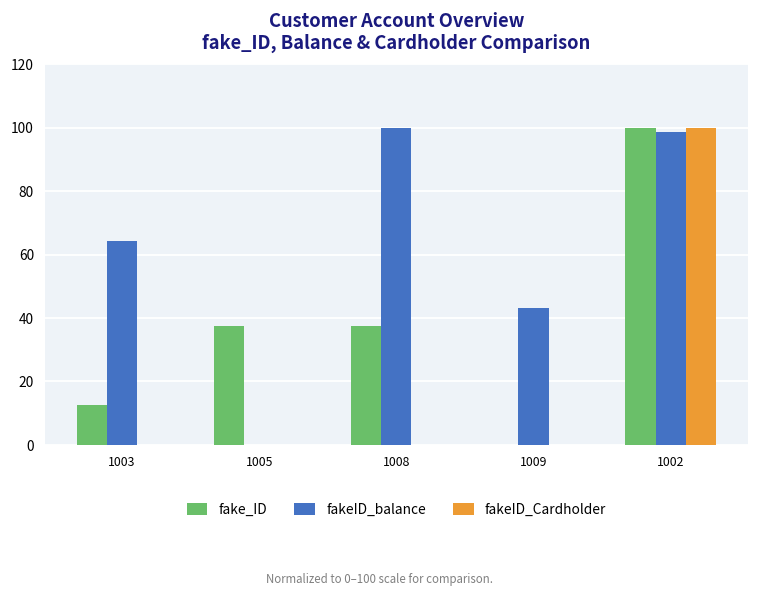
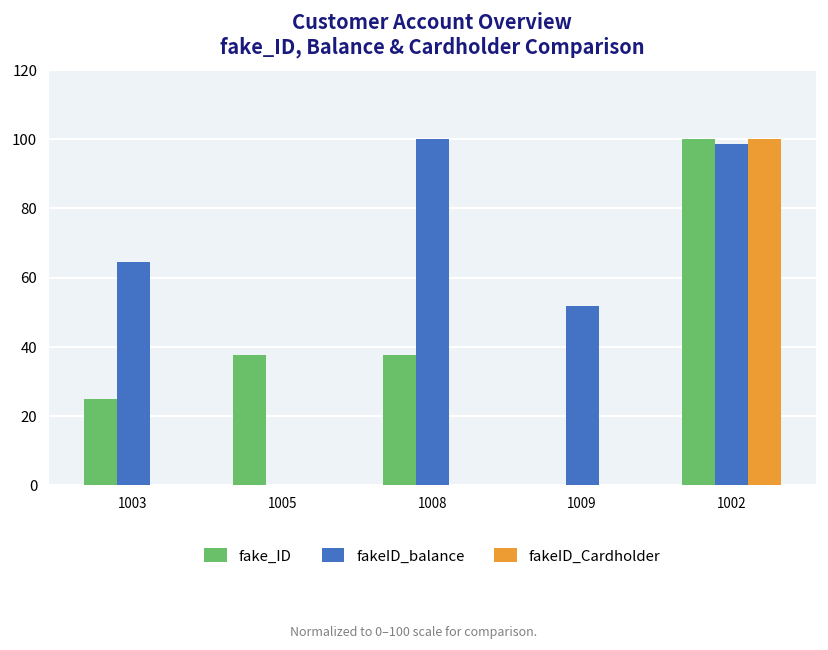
  {
    "fake_ID": {
-     "1003": 13,
+     "1003": 25,
      "1005": 38,
      "1008": 38,
      "1009": 0,
      "1002": 100
    },
    "fakeID_balance": {
      "1003": 64,
      "1005": 0,
      "1008": 100,
-     "1009": 43,
+     "1009": 52,
      "1002": 99
    },
    "fakeID_Cardholder": {
      "1003": 0,
      "1005": 0,
      "1008": 0,
      "1009": 0,
      "1002": 100
    }
  }
